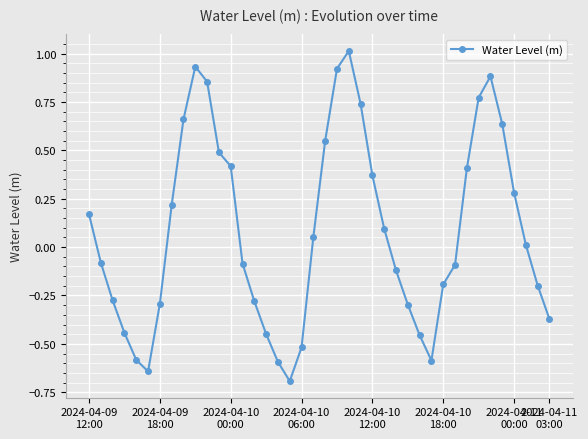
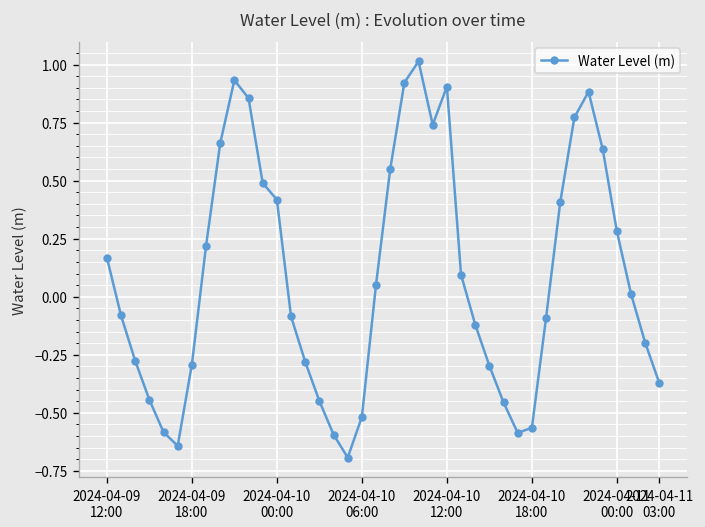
  {
    "2024-04-09 12:00": 0.17,
    "2024-04-09 18:00": -0.29,
    "2024-04-10 00:00": 0.42,
    "2024-04-10 06:00": -0.52,
-   "2024-04-10 12:00": 0.37,
-   "2024-04-10 18:00": -0.19
+   "2024-04-10 12:00": 0.91,
+   "2024-04-10 18:00": -0.56
  }
